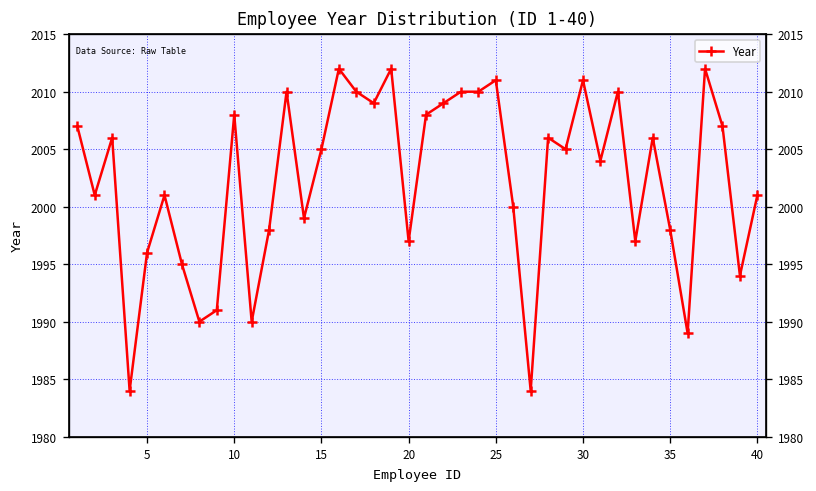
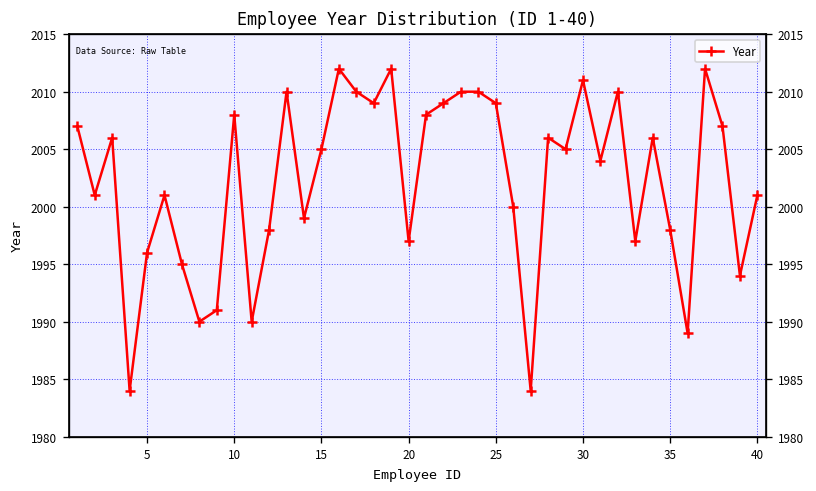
  {
    "5": 1996,
    "10": 2008,
    "15": 2005,
    "20": 1997,
-   "25": 2011,
+   "25": 2009,
    "30": 2011,
    "35": 1998,
    "40": 2001
  }
